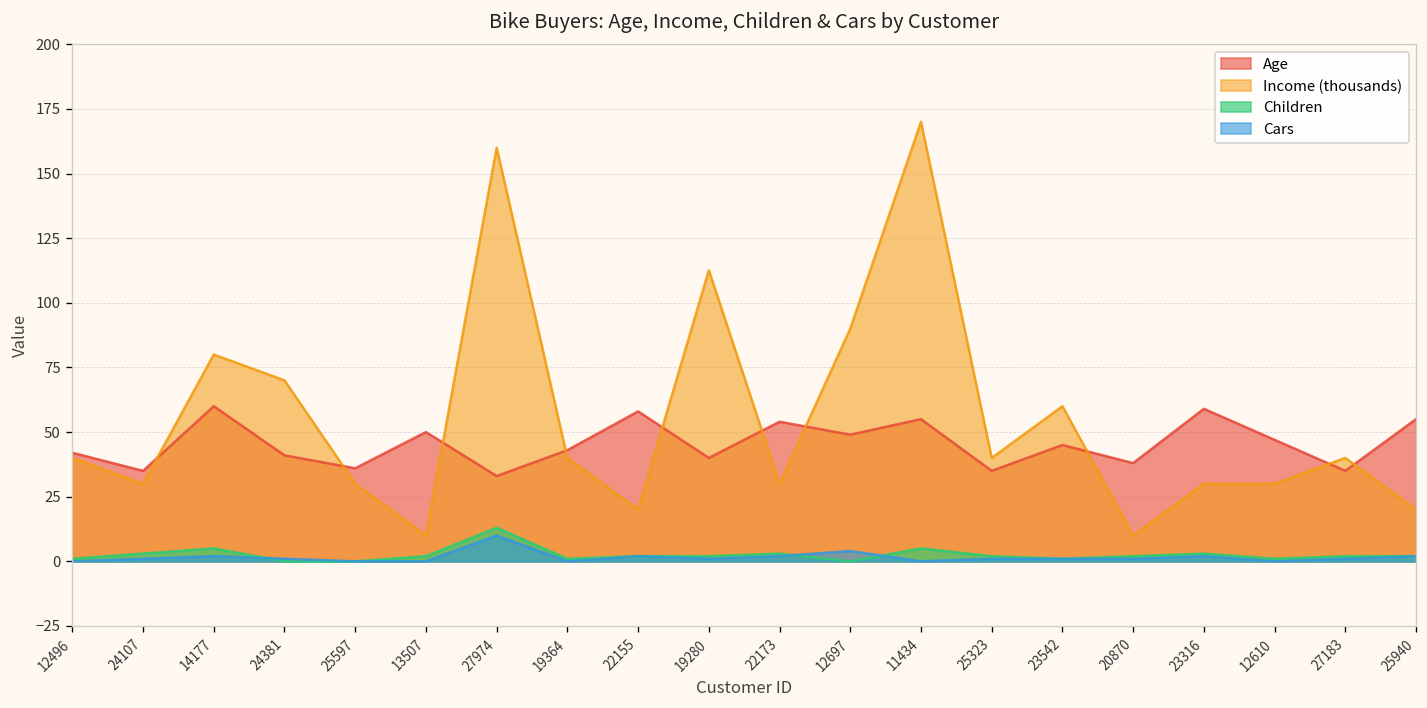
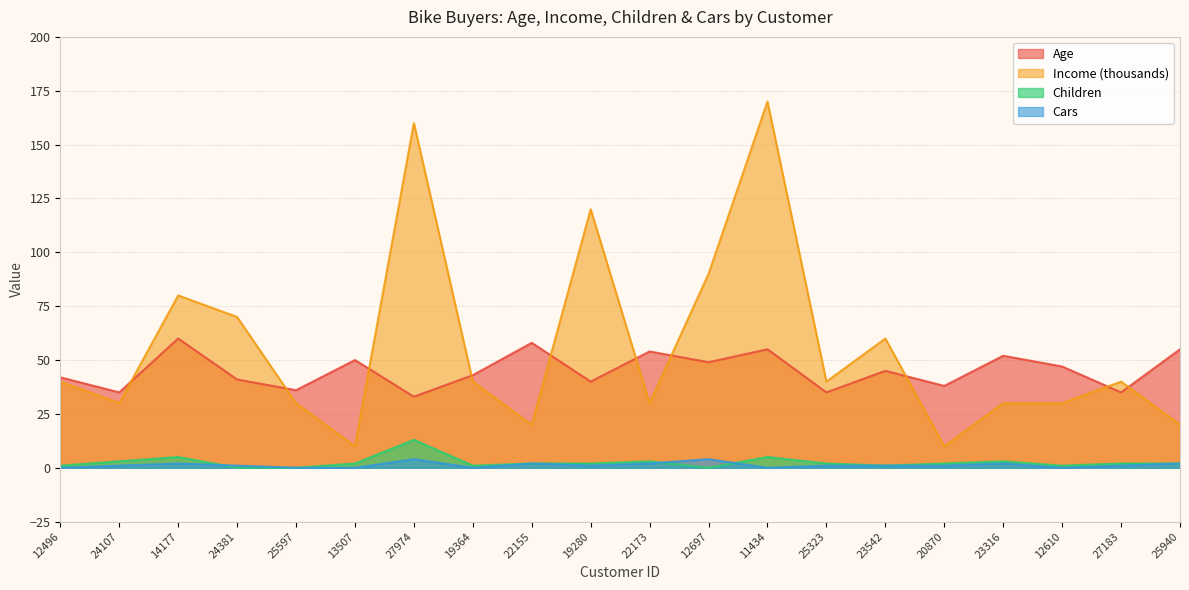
  {
    "Age": {
      "12496": 42,
      "24107": 35,
      "14177": 60,
      "24381": 41,
      "25597": 36,
      "13507": 50,
      "27974": 33,
      "19364": 43,
      "22155": 58,
      "19280": 40,
      "22173": 54,
      "12697": 49,
      "11434": 55,
      "25323": 35,
      "23542": 45,
      "20870": 38,
-     "23316": 59,
+     "23316": 52,
      "12610": 47,
      "27183": 35,
      "25940": 55
    },
    "Income (thousands)": {
      "12496": 40,
      "24107": 30,
      "14177": 80,
      "24381": 70,
      "25597": 30,
      "13507": 10,
      "27974": 160,
      "19364": 40,
      "22155": 20,
-     "19280": 113,
+     "19280": 120,
      "22173": 30,
      "12697": 90,
      "11434": 170,
      "25323": 40,
      "23542": 60,
      "20870": 10,
      "23316": 30,
      "12610": 30,
      "27183": 40,
      "25940": 20
    },
    "Children": {
      "24107": 3,
      "14177": 5,
      "13507": 2,
      "27974": 13,
      "12697": 0,
      "11434": 5
    },
    "Cars": {
      "24107": 1,
      "14177": 2,
      "13507": 0,
-     "27974": 10,
+     "27974": 4,
      "12697": 4,
      "11434": 0
    }
  }
